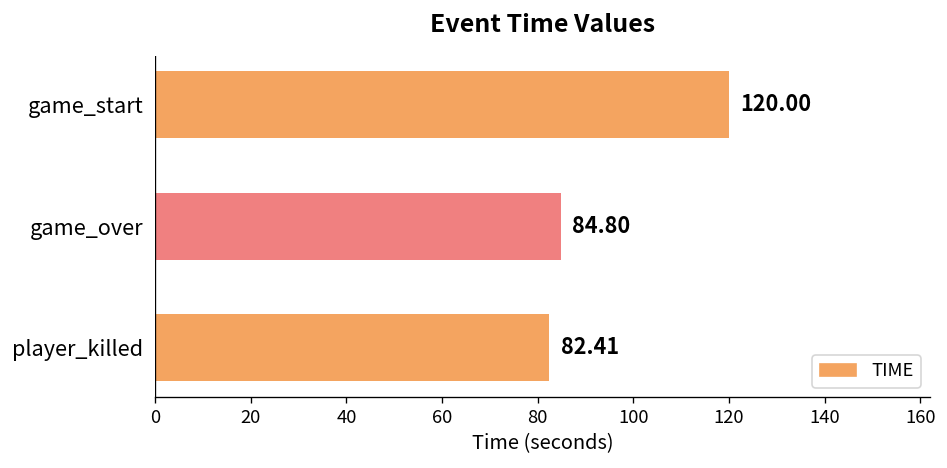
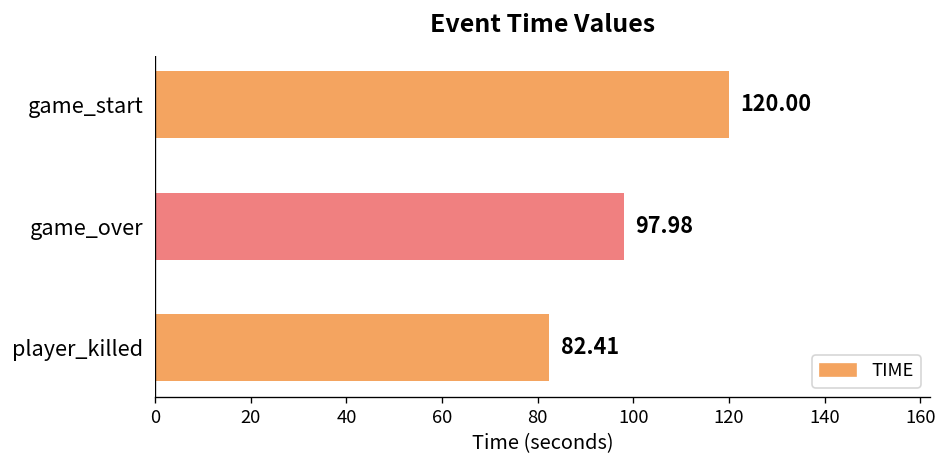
  {
    "game_start": 120.00,
-   "game_over": 84.80,
+   "game_over": 97.98,
    "player_killed": 82.41
  }
